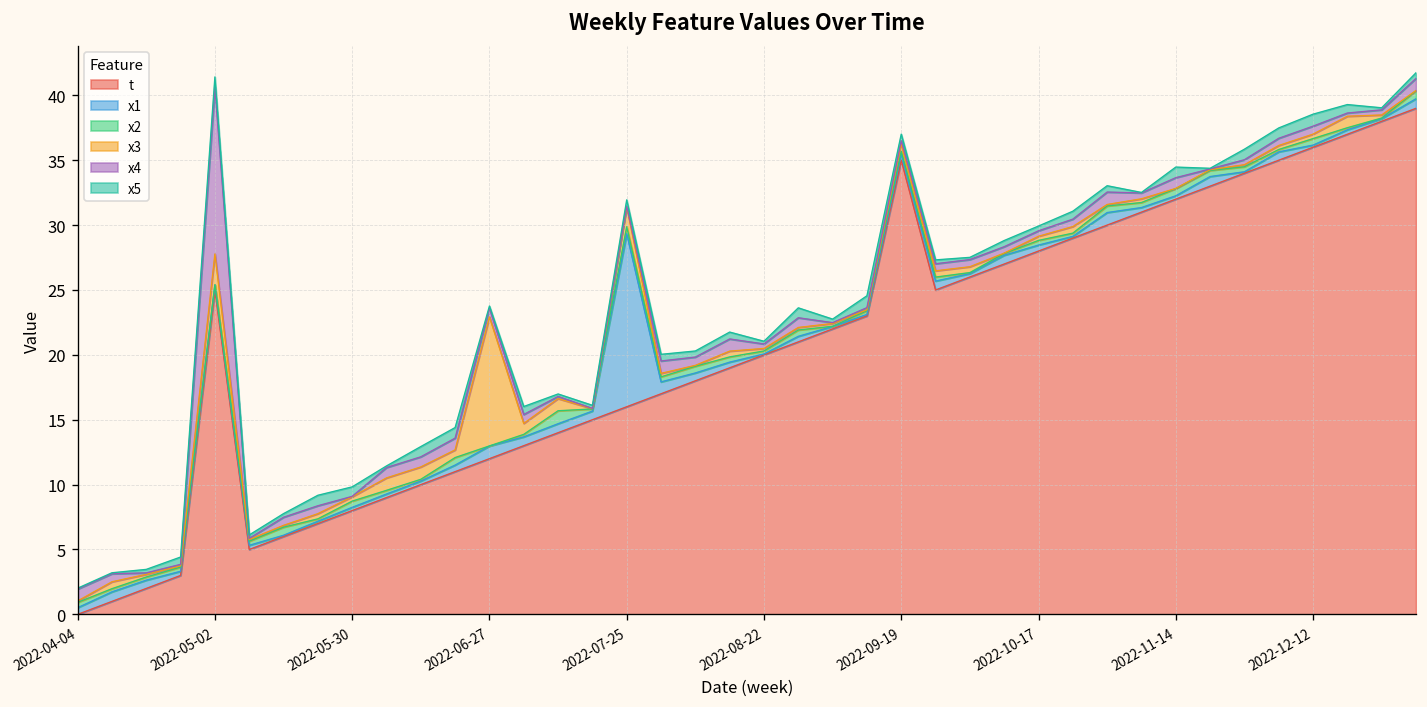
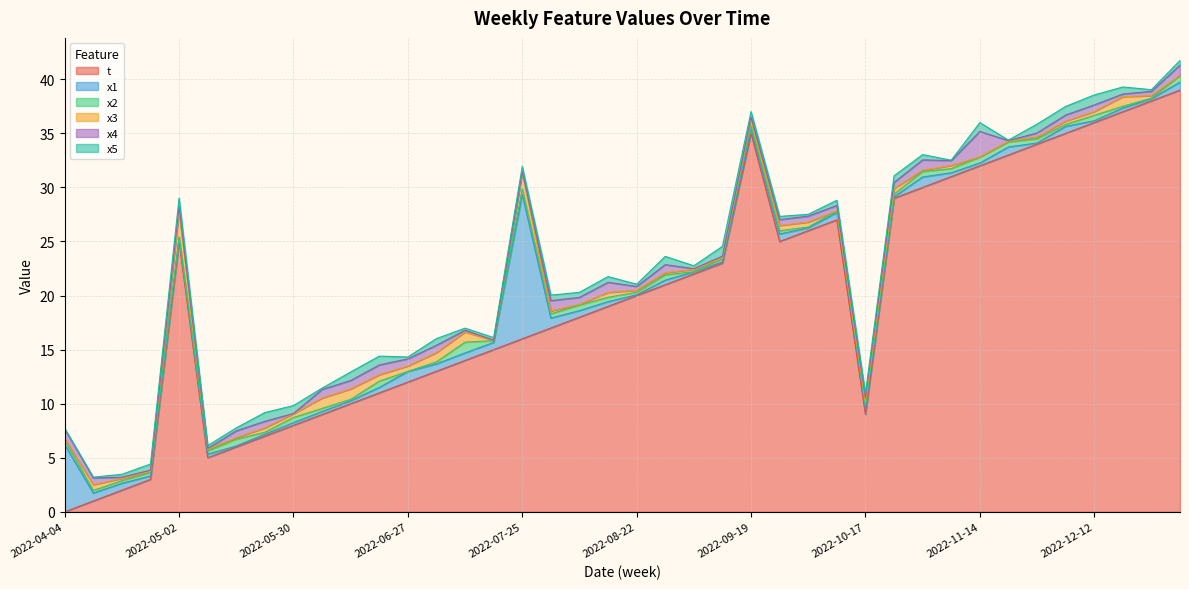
  {
    "t": {
      "2022-04-04": 0,
      "2022-05-02": 25,
      "2022-05-30": 8,
      "2022-06-27": 12,
      "2022-07-25": 16,
      "2022-09-19": 35,
-     "2022-10-17": 28,
+     "2022-10-17": 9,
      "2022-11-14": 32
    },
    "x1": {
-     "2022-04-04": 0.5,
+     "2022-04-04": 6.2,
      "2022-05-30": 0.2,
      "2022-07-25": 13.3,
      "2022-10-17": 0.5,
      "2022-11-14": 0.3
    },
    "x3": {
      "2022-05-02": 2.4,
-     "2022-06-27": 9.9,
+     "2022-06-27": 0.5,
      "2022-09-19": 0.6,
      "2022-10-17": 0.3,
      "2022-12-12": 0.3
    },
    "x4": {
-     "2022-05-02": 12.9,
+     "2022-05-02": 0.5,
      "2022-09-19": 0.3,
      "2022-10-17": 0.4,
-     "2022-11-14": 0.8,
+     "2022-11-14": 2.4,
      "2022-12-12": 0.6
    }
  }
